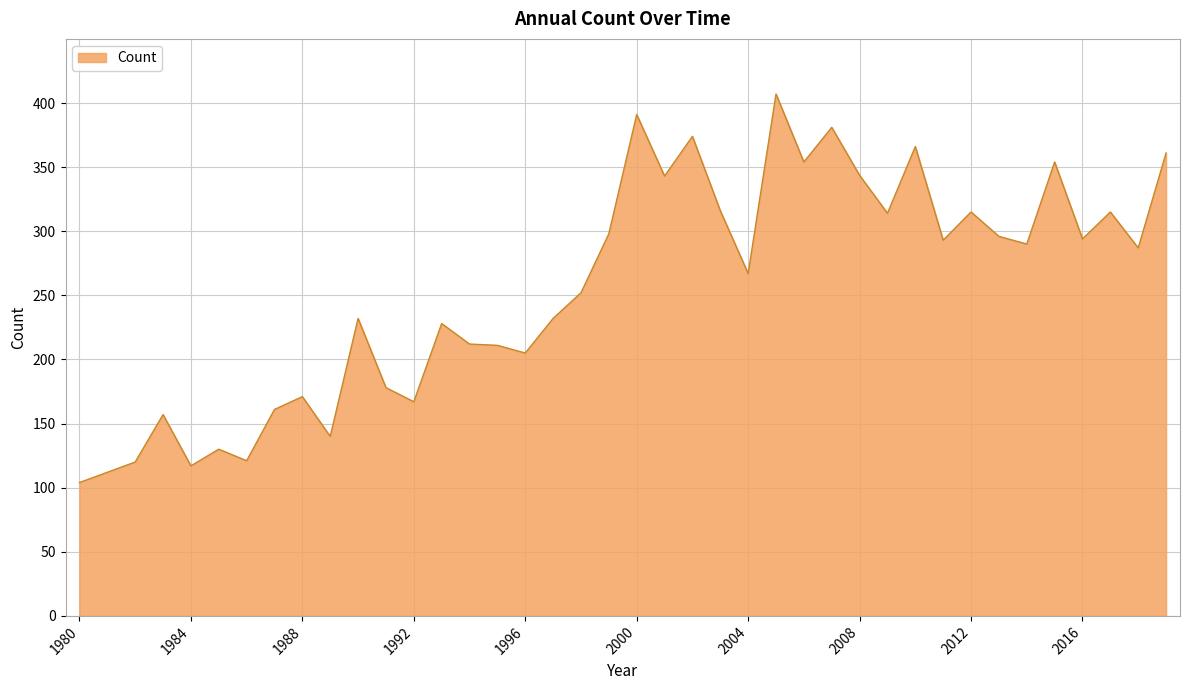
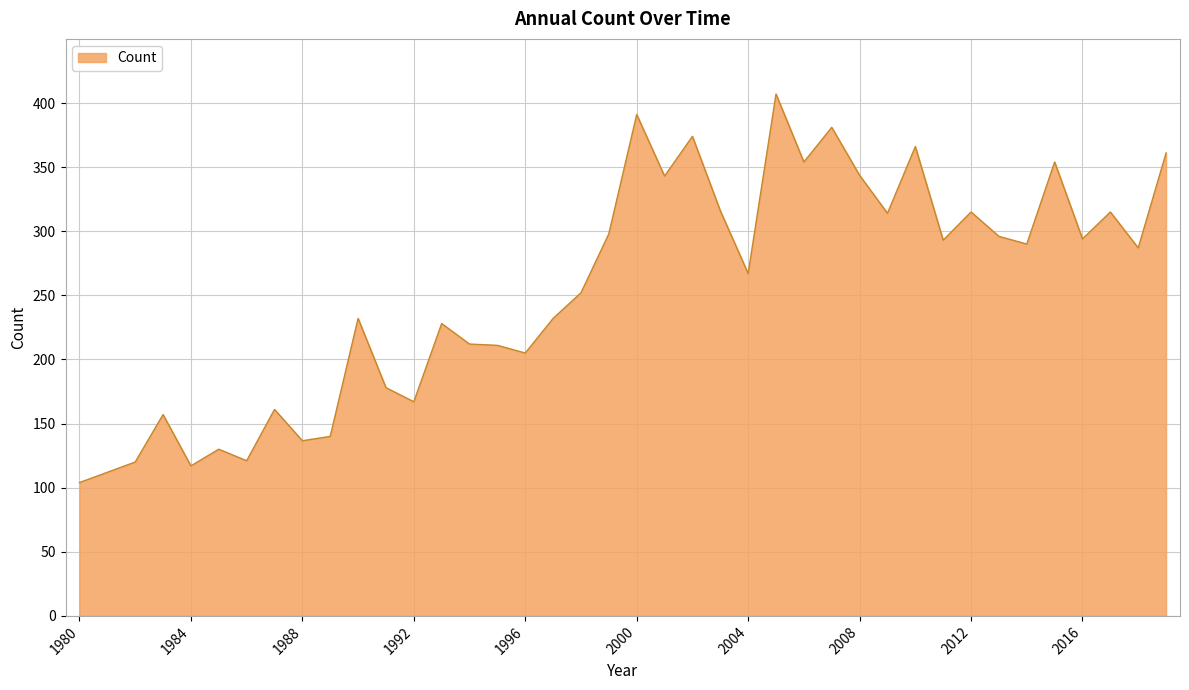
  {
    "1980": 104,
    "1984": 117,
-   "1988": 171,
+   "1988": 137,
    "1992": 167,
    "1996": 205,
    "2000": 391,
    "2004": 267,
    "2008": 344,
    "2012": 315,
    "2016": 294
  }
